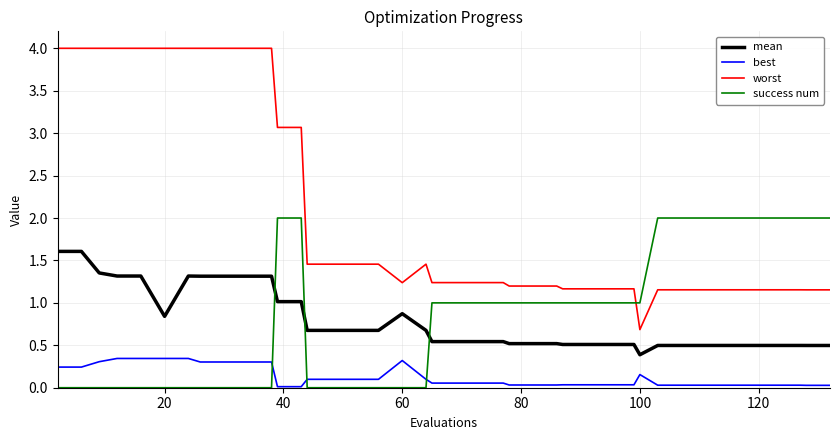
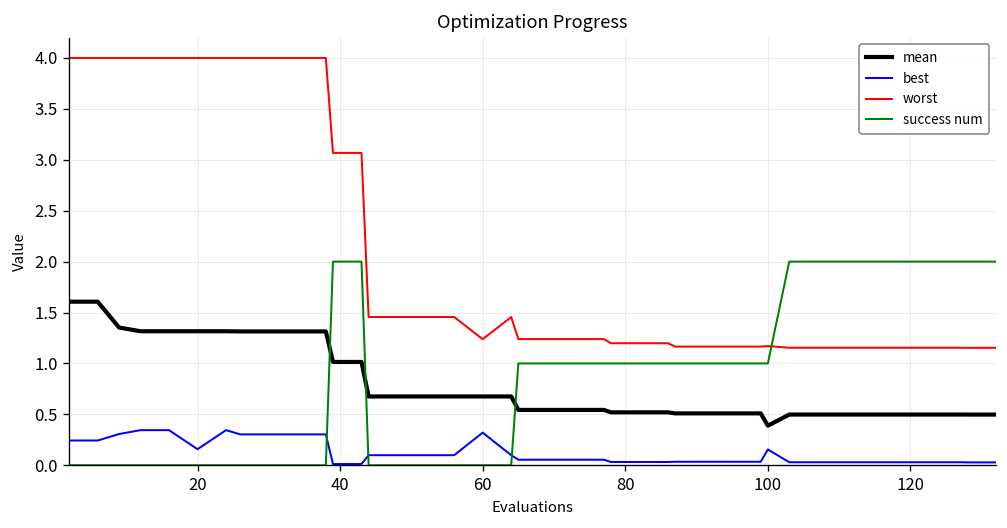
  {
    "mean": {
-     "20": 0.8,
-     "60": 0.9,
+     "20": 1.3,
+     "60": 0.7,
      "100": 0.4
    },
    "best": {
-     "20": 0.3,
+     "20": 0.2,
      "60": 0.3,
      "100": 0.2
    },
    "worst": {
      "20": 4.0,
      "60": 1.2,
-     "100": 0.7
+     "100": 1.2
    },
    "success num": {
      "20": 0.0,
      "60": 0.0,
      "100": 1.0
    }
  }
